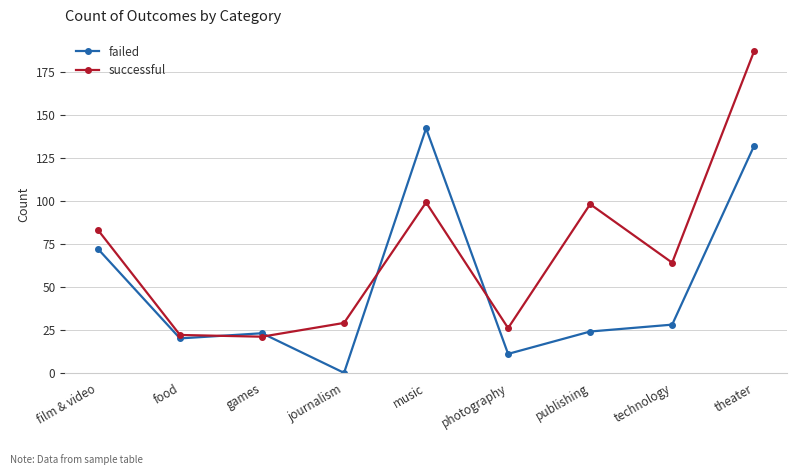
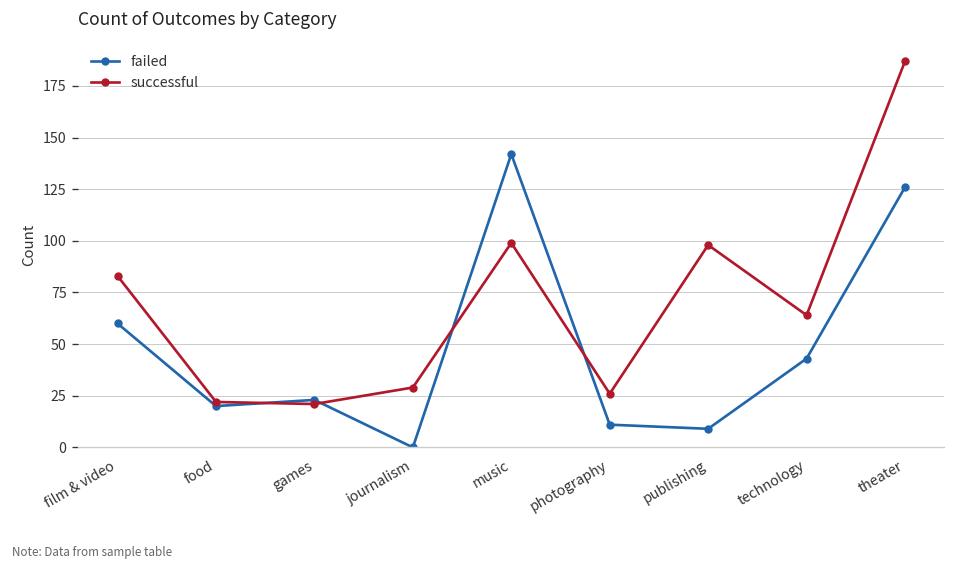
  {
    "failed": {
-     "film & video": 72,
+     "film & video": 60,
      "food": 20,
      "games": 23,
      "journalism": 0,
      "music": 142,
      "photography": 11,
-     "publishing": 24,
-     "technology": 28,
-     "theater": 132
+     "publishing": 9,
+     "technology": 43,
+     "theater": 126
    },
    "successful": {
      "film & video": 83,
      "food": 22,
      "games": 21,
      "journalism": 29,
      "music": 99,
      "photography": 26,
      "publishing": 98,
      "technology": 64,
      "theater": 187
    }
  }
